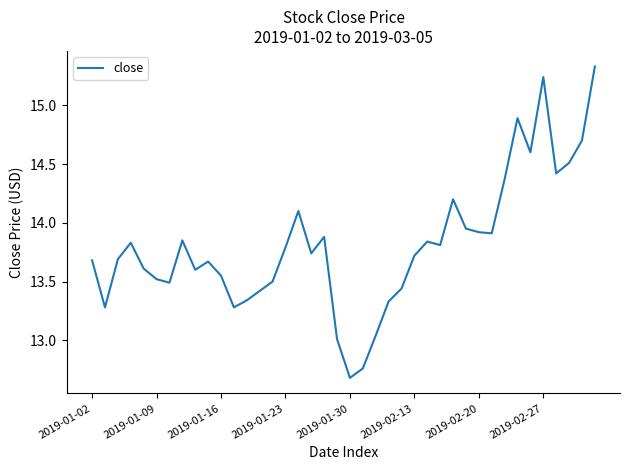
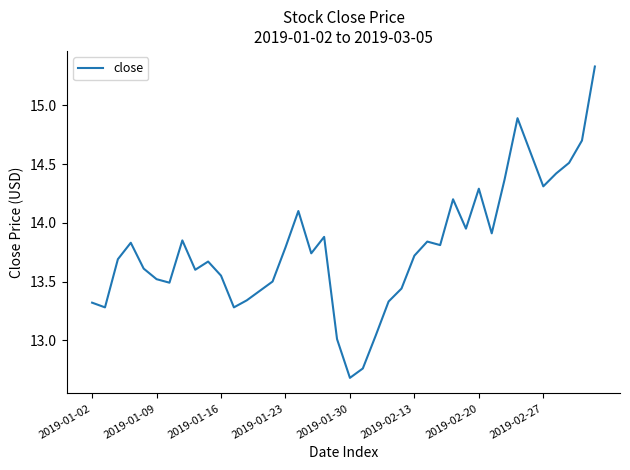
  {
-   "2019-01-02": 13.68,
+   "2019-01-02": 13.32,
    "2019-01-09": 13.52,
    "2019-01-16": 13.55,
    "2019-01-23": 13.79,
    "2019-01-30": 12.68,
    "2019-02-13": 13.72,
-   "2019-02-20": 13.92,
-   "2019-02-27": 15.24
+   "2019-02-20": 14.29,
+   "2019-02-27": 14.31
  }
